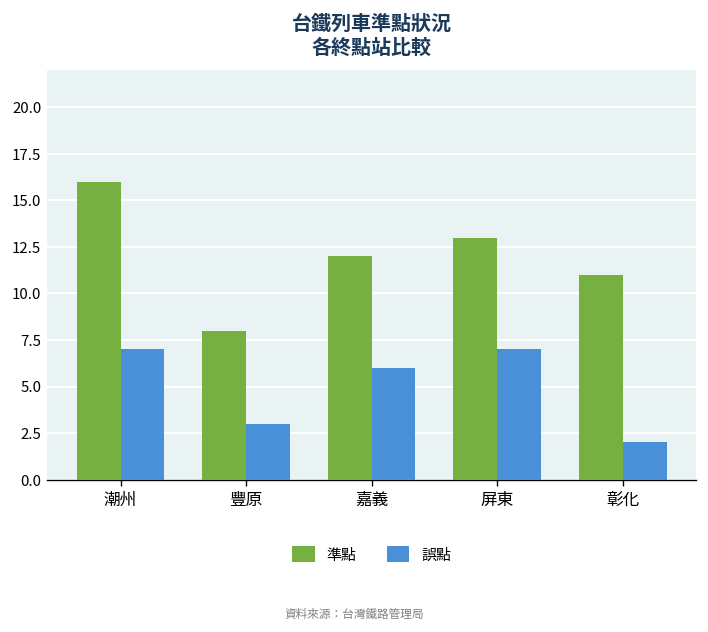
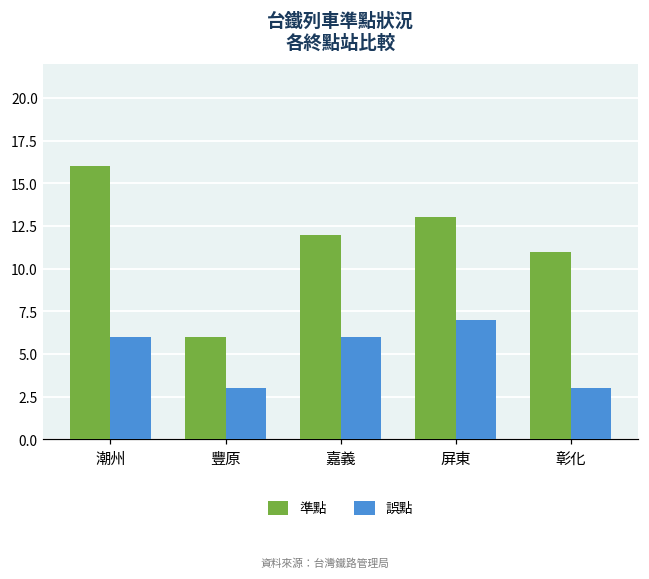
  {
    "準點": {
      "潮州": 16,
-     "豐原": 8,
+     "豐原": 6,
      "嘉義": 12,
      "屏東": 13,
      "彰化": 11
    },
    "誤點": {
-     "潮州": 7,
+     "潮州": 6,
      "豐原": 3,
      "嘉義": 6,
      "屏東": 7,
-     "彰化": 2
+     "彰化": 3
    }
  }
